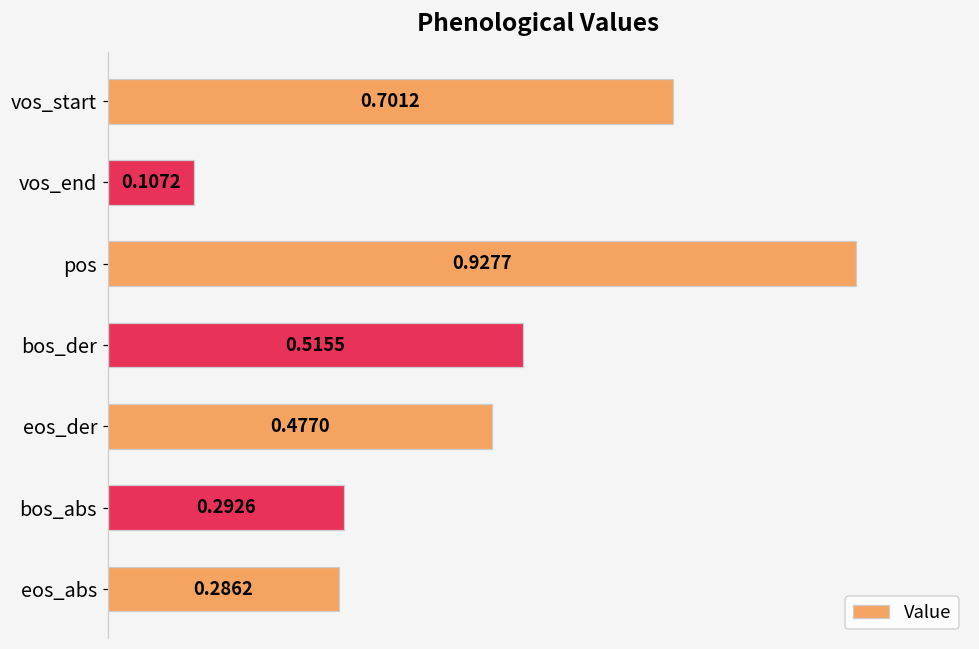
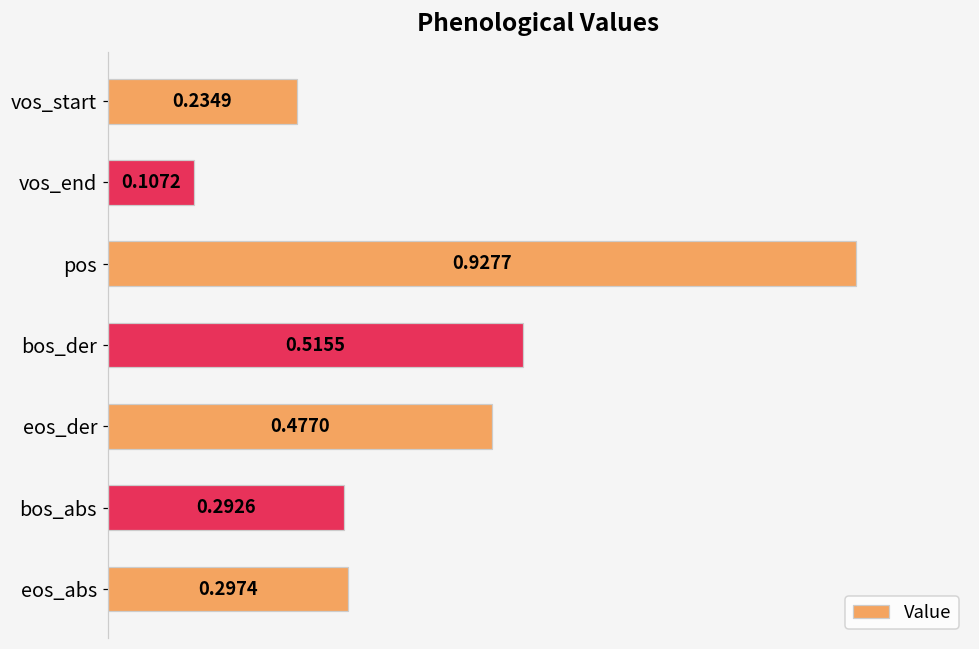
  {
-   "vos_start": 0.7012,
+   "vos_start": 0.2349,
    "vos_end": 0.1072,
    "pos": 0.9277,
    "bos_der": 0.5155,
    "eos_der": 0.4770,
    "bos_abs": 0.2926,
-   "eos_abs": 0.2862
+   "eos_abs": 0.2974
  }
